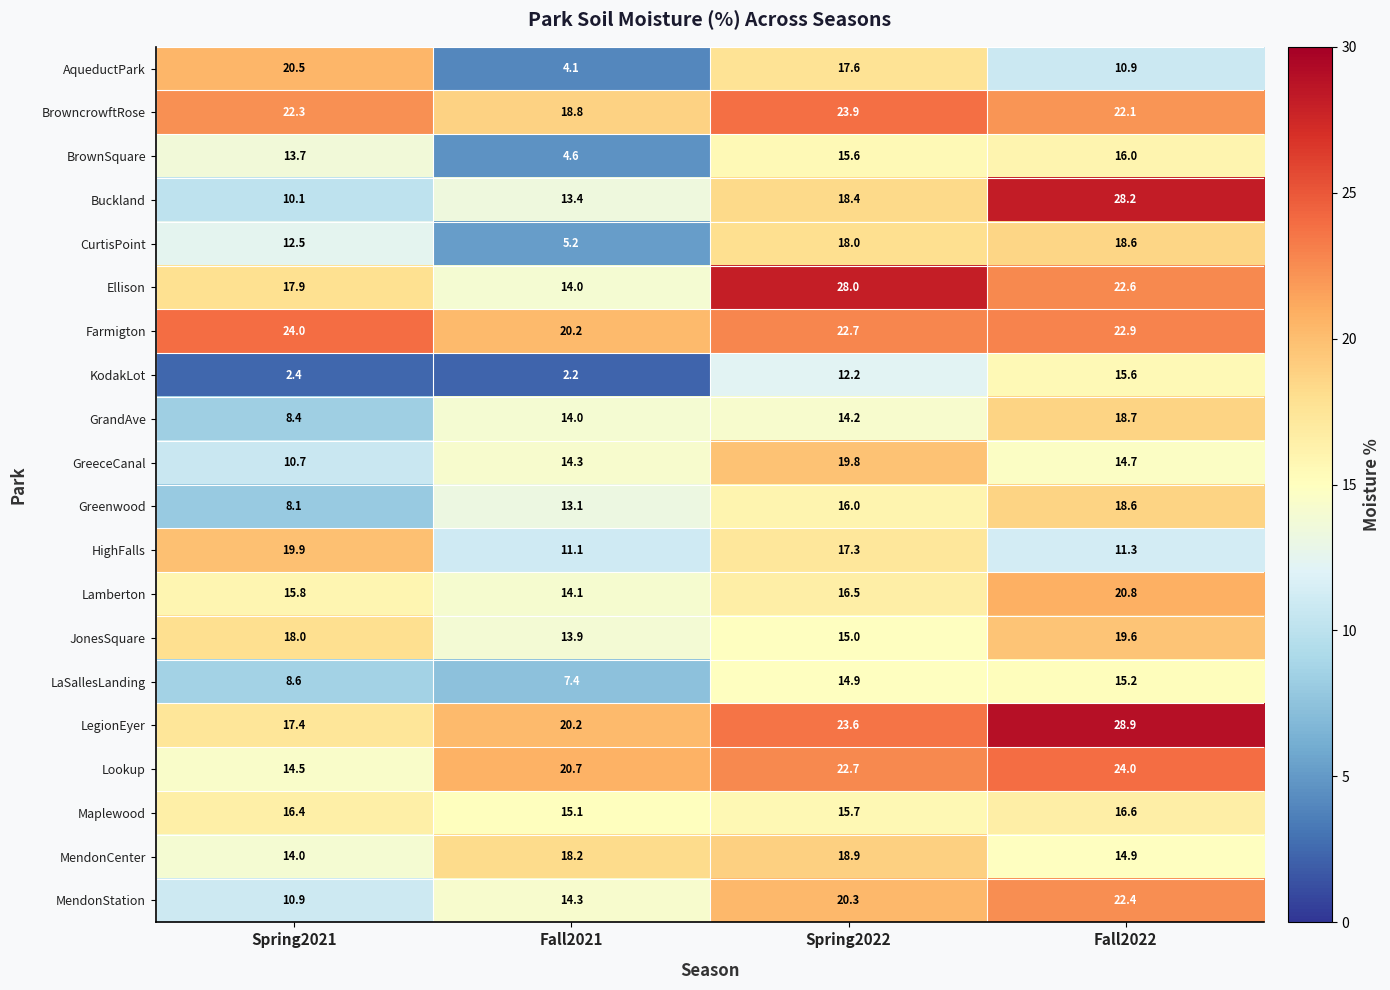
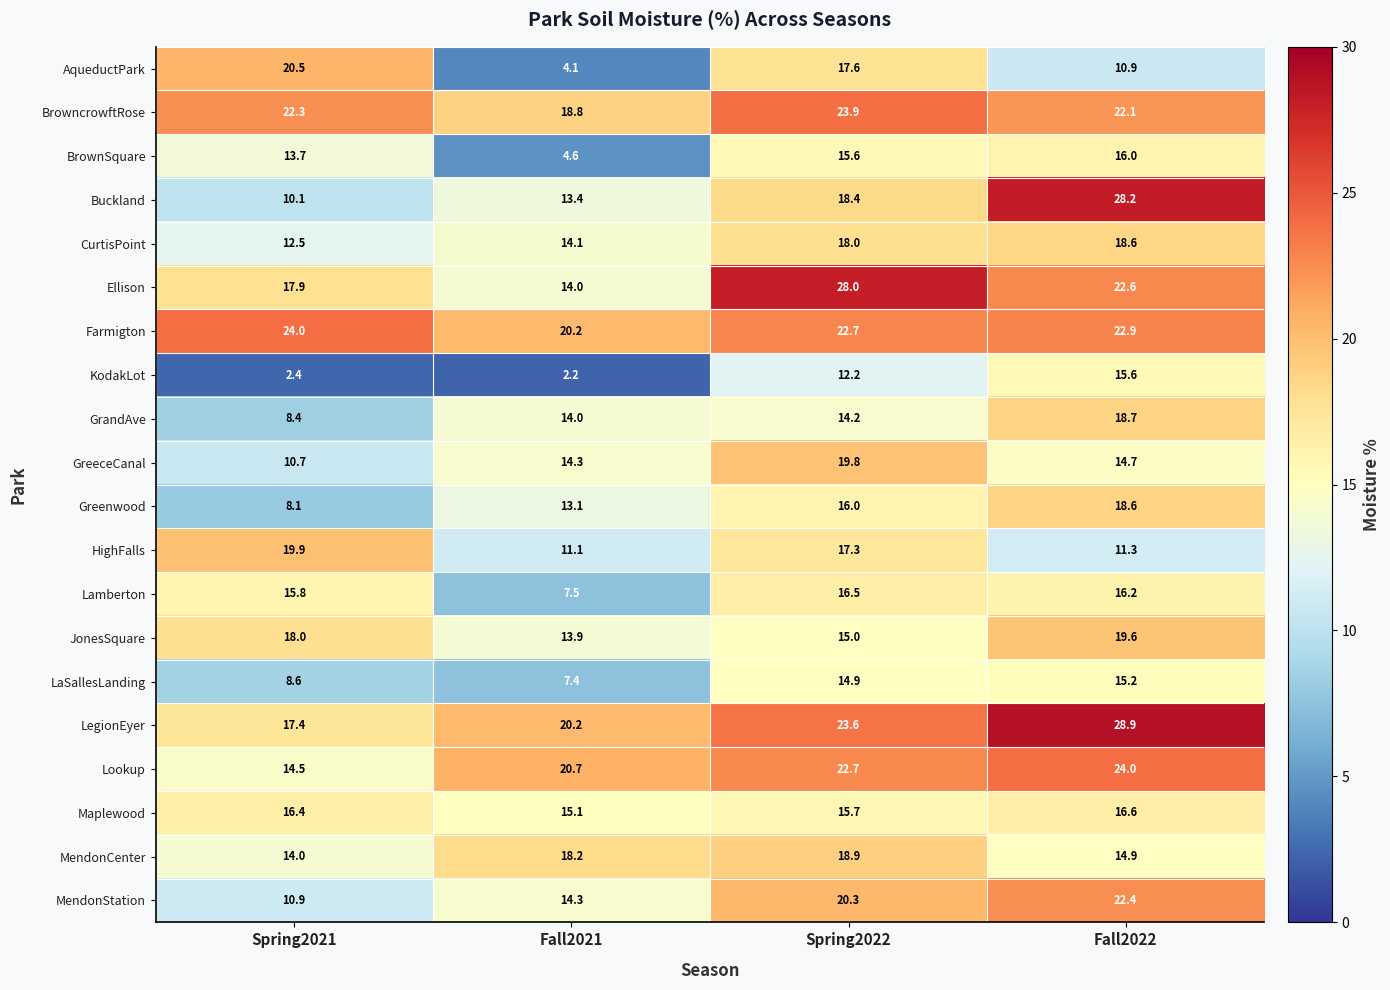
  {
    "AqueductPark": {
      "Spring2021": 20.5,
      "Fall2021": 4.1,
      "Spring2022": 17.6,
      "Fall2022": 10.9
    },
    "BrowncrowftRose": {
      "Spring2021": 22.3,
      "Fall2021": 18.8,
      "Spring2022": 23.9,
      "Fall2022": 22.1
    },
    "BrownSquare": {
      "Spring2021": 13.7,
      "Fall2021": 4.6,
      "Spring2022": 15.6,
      "Fall2022": 16.0
    },
    "Buckland": {
      "Spring2021": 10.1,
      "Fall2021": 13.4,
      "Spring2022": 18.4,
      "Fall2022": 28.2
    },
    "CurtisPoint": {
      "Spring2021": 12.5,
-     "Fall2021": 5.2,
+     "Fall2021": 14.1,
      "Spring2022": 18.0,
      "Fall2022": 18.6
    },
    "Ellison": {
      "Spring2021": 17.9,
      "Fall2021": 14.0,
      "Spring2022": 28.0,
      "Fall2022": 22.6
    },
    "Farmigton": {
      "Spring2021": 24.0,
      "Fall2021": 20.2,
      "Spring2022": 22.7,
      "Fall2022": 22.9
    },
    "KodakLot": {
      "Spring2021": 2.4,
      "Fall2021": 2.2,
      "Spring2022": 12.2,
      "Fall2022": 15.6
    },
    "GrandAve": {
      "Spring2021": 8.4,
      "Fall2021": 14.0,
      "Spring2022": 14.2,
      "Fall2022": 18.7
    },
    "GreeceCanal": {
      "Spring2021": 10.7,
      "Fall2021": 14.3,
      "Spring2022": 19.8,
      "Fall2022": 14.7
    },
    "Greenwood": {
      "Spring2021": 8.1,
      "Fall2021": 13.1,
      "Spring2022": 16.0,
      "Fall2022": 18.6
    },
    "HighFalls": {
      "Spring2021": 19.9,
      "Fall2021": 11.1,
      "Spring2022": 17.3,
      "Fall2022": 11.3
    },
    "Lamberton": {
      "Spring2021": 15.8,
-     "Fall2021": 14.1,
+     "Fall2021": 7.5,
      "Spring2022": 16.5,
-     "Fall2022": 20.8
+     "Fall2022": 16.2
    },
    "JonesSquare": {
      "Spring2021": 18.0,
      "Fall2021": 13.9,
      "Spring2022": 15.0,
      "Fall2022": 19.6
    },
    "LaSallesLanding": {
      "Spring2021": 8.6,
      "Fall2021": 7.4,
      "Spring2022": 14.9,
      "Fall2022": 15.2
    },
    "LegionEyer": {
      "Spring2021": 17.4,
      "Fall2021": 20.2,
      "Spring2022": 23.6,
      "Fall2022": 28.9
    },
    "Lookup": {
      "Spring2021": 14.5,
      "Fall2021": 20.7,
      "Spring2022": 22.7,
      "Fall2022": 24.0
    },
    "Maplewood": {
      "Spring2021": 16.4,
      "Fall2021": 15.1,
      "Spring2022": 15.7,
      "Fall2022": 16.6
    },
    "MendonCenter": {
      "Spring2021": 14.0,
      "Fall2021": 18.2,
      "Spring2022": 18.9,
      "Fall2022": 14.9
    },
    "MendonStation": {
      "Spring2021": 10.9,
      "Fall2021": 14.3,
      "Spring2022": 20.3,
      "Fall2022": 22.4
    }
  }
